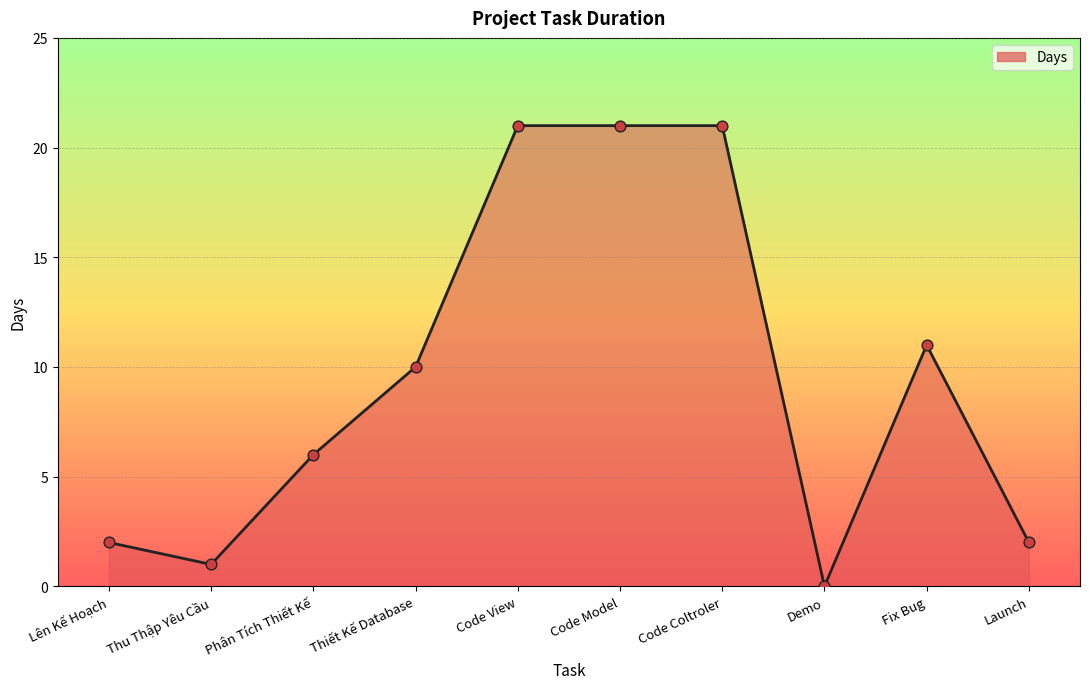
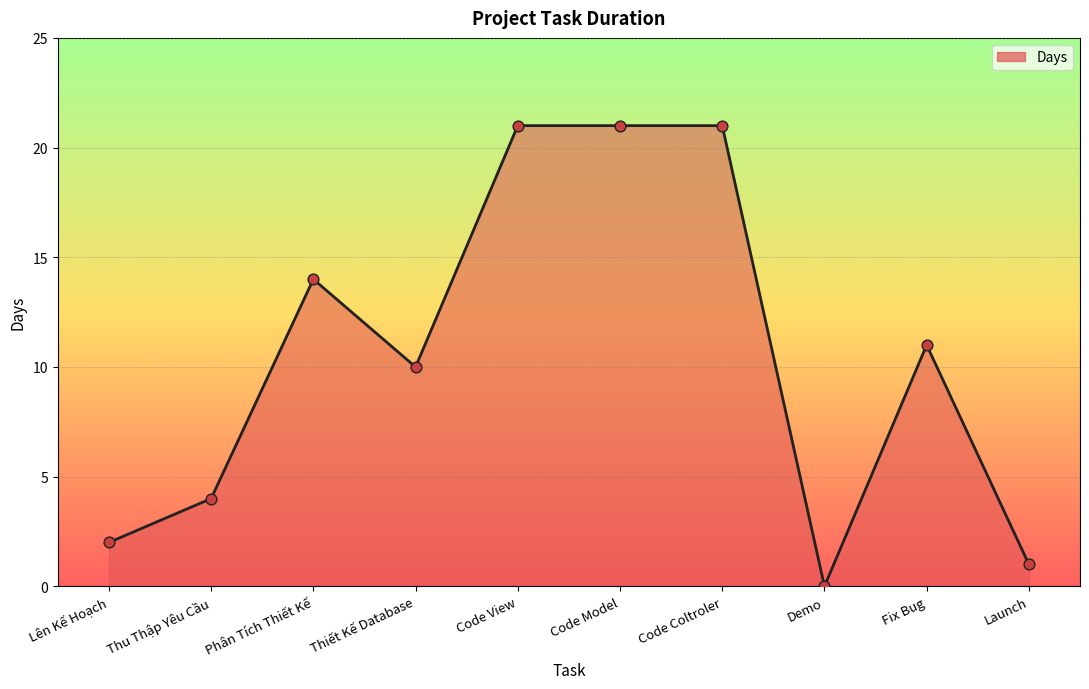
  {
    "Lên Kế Hoạch": 2,
-   "Thu Thập Yêu Cầu": 1,
-   "Phân Tích Thiết Kế": 6,
+   "Thu Thập Yêu Cầu": 4,
+   "Phân Tích Thiết Kế": 14,
    "Thiết Kế Database": 10,
    "Code View": 21,
    "Code Model": 21,
    "Code Coltroler": 21,
    "Demo": 0,
    "Fix Bug": 11,
-   "Launch": 2
+   "Launch": 1
  }
